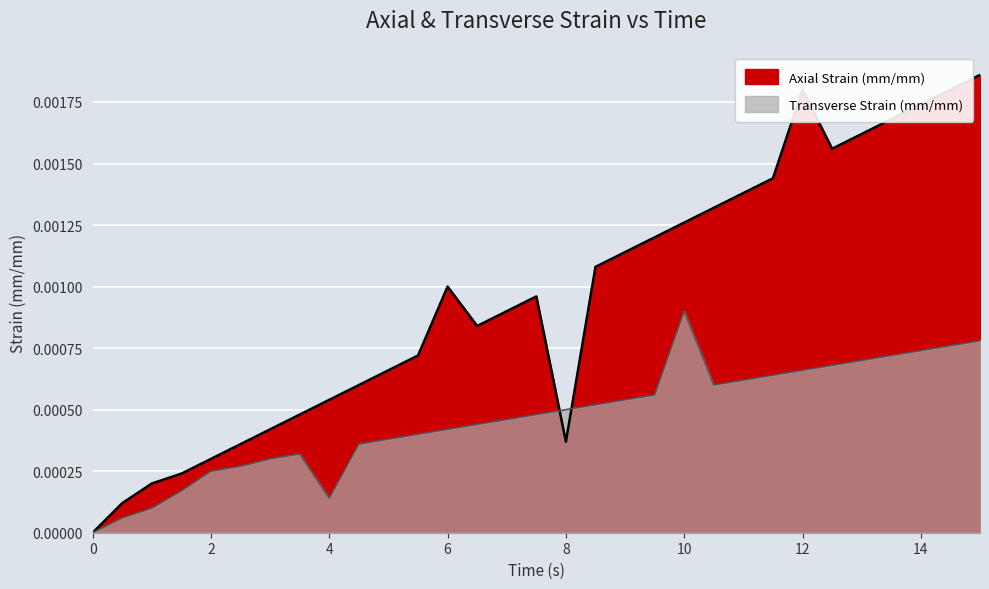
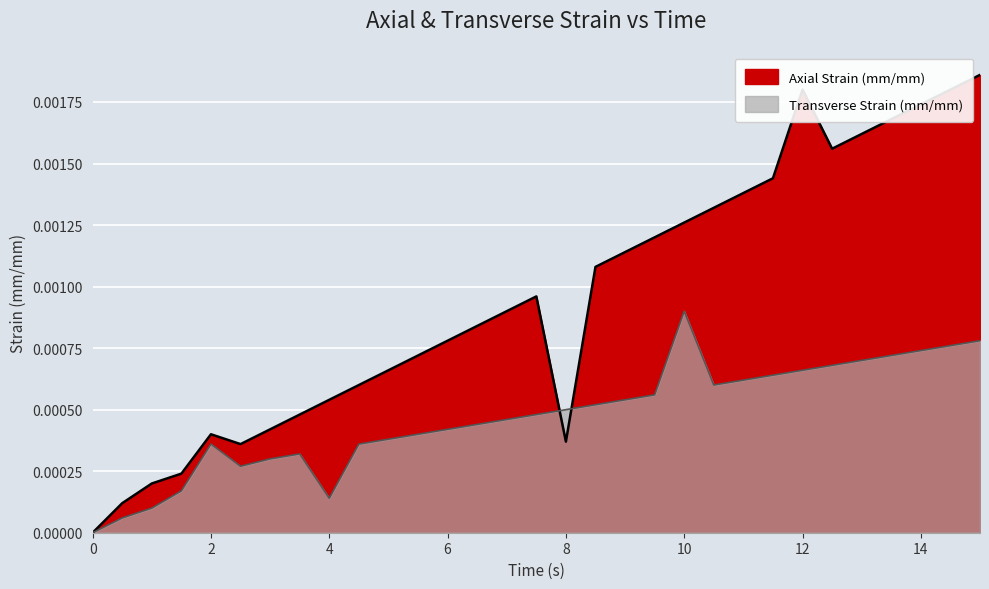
  {
    "Axial Strain (mm/mm)": {
-     "2": 0.0003,
+     "2": 0.0004,
      "4": 0.00054,
-     "6": 0.00100,
+     "6": 0.00078,
      "8": 0.00037,
      "10": 0.00126
    },
    "Transverse Strain (mm/mm)": {
-     "2": 0.00025,
+     "2": 0.00036,
      "4": 0.00014,
      "6": 0.00042,
      "8": 0.00050,
      "10": 0.00090,
      "12": 0.00066,
      "14": 0.00074
    }
  }
